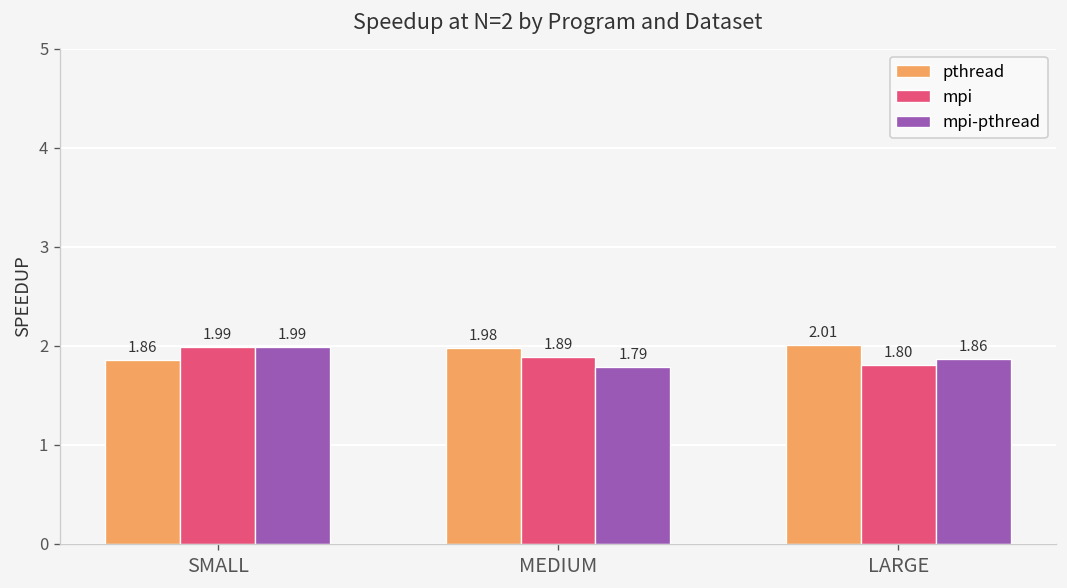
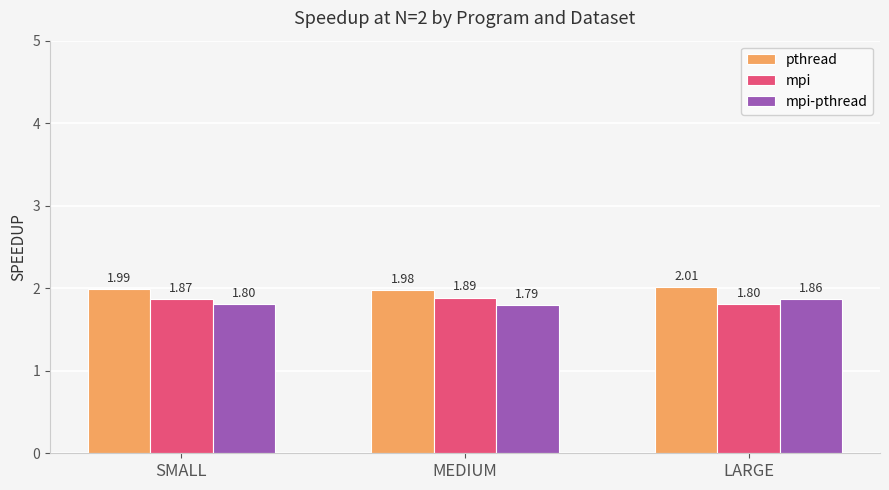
  {
    "pthread": {
-     "SMALL": 1.86,
+     "SMALL": 1.99,
      "MEDIUM": 1.98,
      "LARGE": 2.01
    },
    "mpi": {
-     "SMALL": 1.99,
+     "SMALL": 1.87,
      "MEDIUM": 1.89,
      "LARGE": 1.80
    },
    "mpi-pthread": {
-     "SMALL": 1.99,
+     "SMALL": 1.80,
      "MEDIUM": 1.79,
      "LARGE": 1.86
    }
  }
